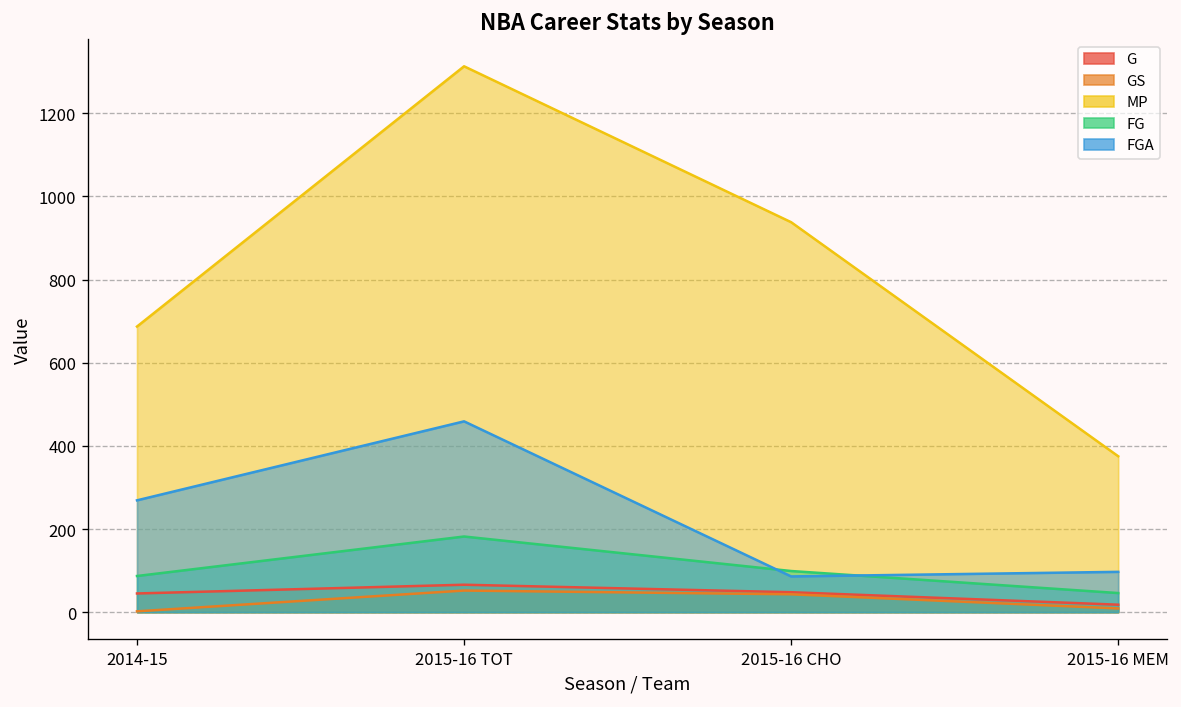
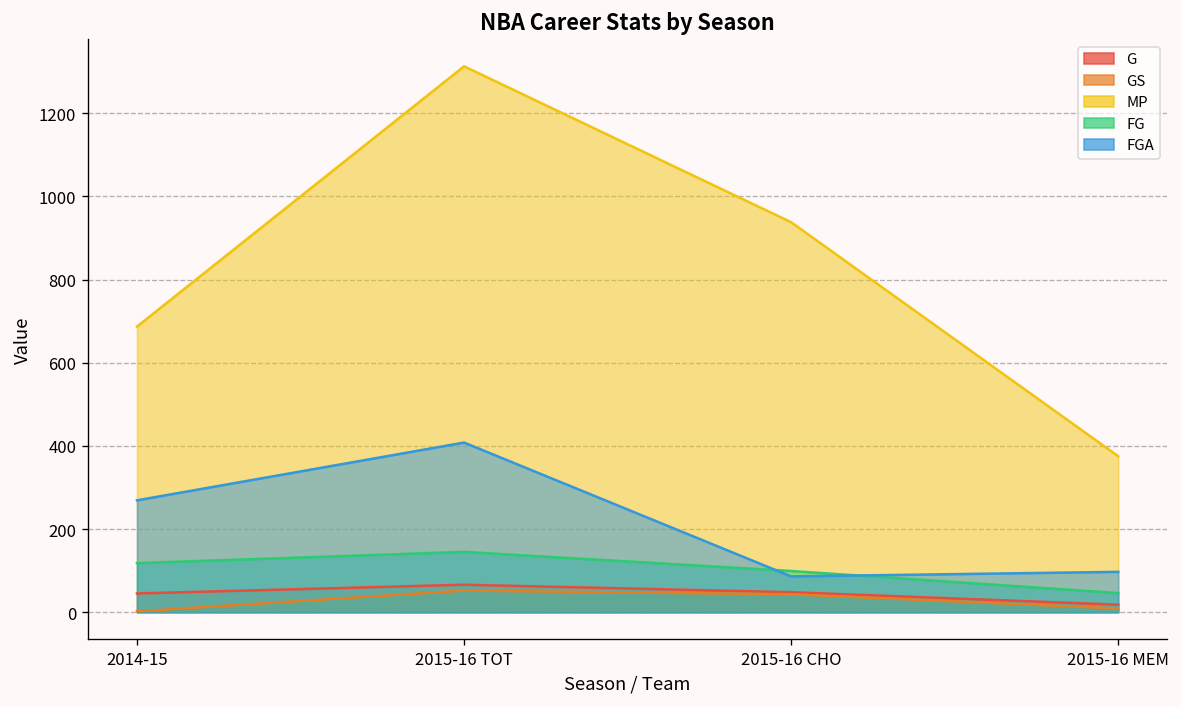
  {
    "FG": {
-     "2014-15": 90,
-     "2015-16 TOT": 180,
+     "2014-15": 120,
+     "2015-16 TOT": 150,
      "2015-16 CHO": 100,
      "2015-16 MEM": 50
    },
    "FGA": {
      "2014-15": 270,
-     "2015-16 TOT": 460,
+     "2015-16 TOT": 410,
      "2015-16 CHO": 90,
      "2015-16 MEM": 100
    }
  }
